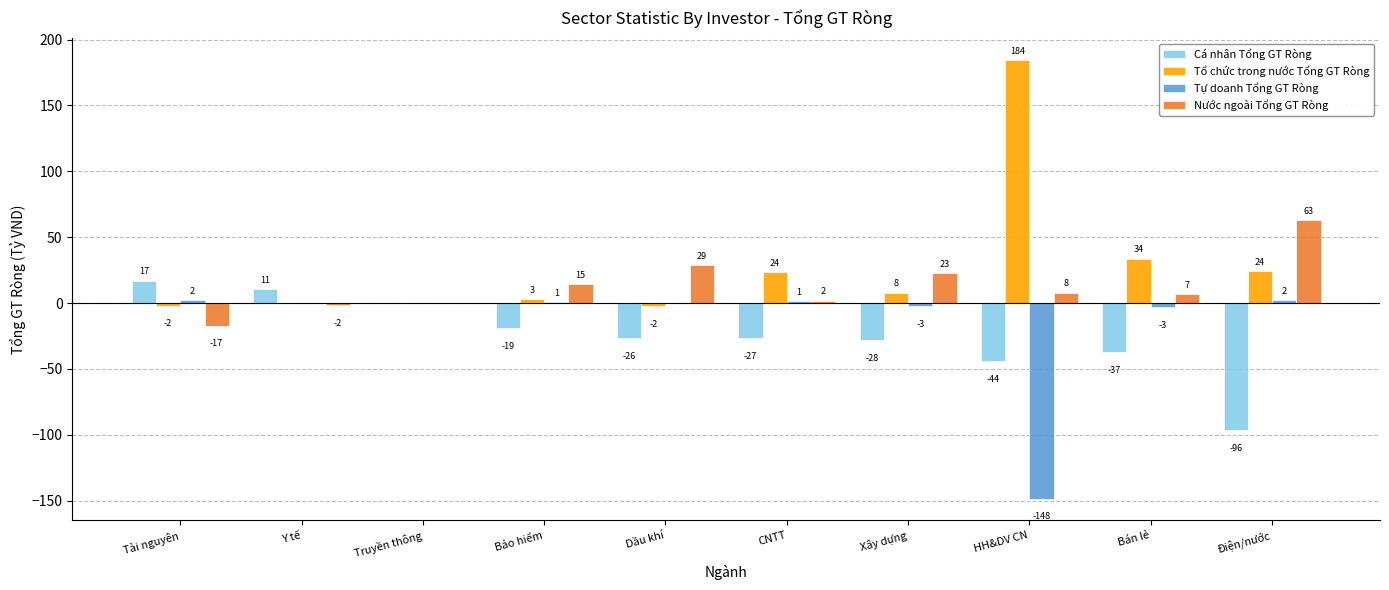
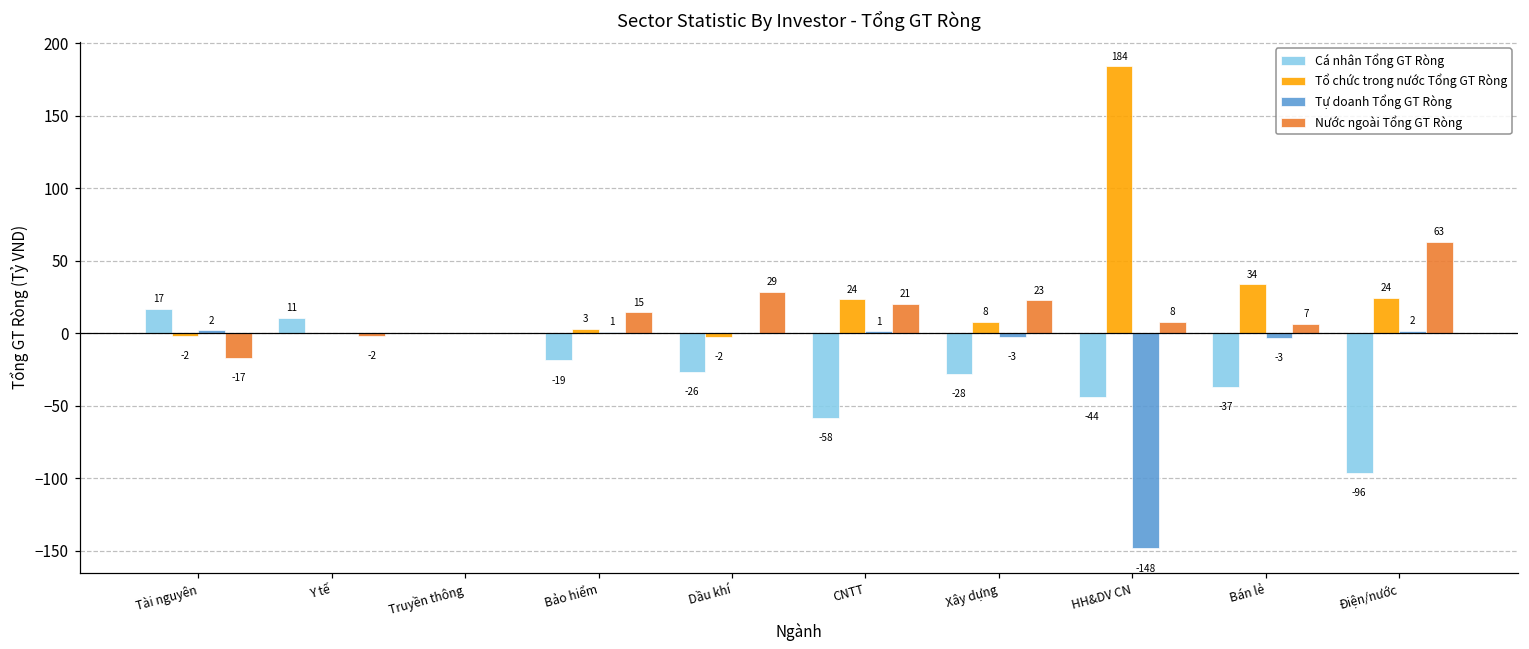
  {
    "Cá nhân Tổng GT Ròng": {
      "Tài nguyên": 17,
      "Y tế": 11,
      "Bảo hiểm": -19,
      "Dầu khí": -26,
-     "CNTT": -27,
+     "CNTT": -58,
      "Xây dựng": -28,
      "HH&DV CN": -44,
      "Bán lẻ": -37,
      "Điện/nước": -96
    },
    "Tổ chức trong nước Tổng GT Ròng": {
      "Tài nguyên": -2,
      "Bảo hiểm": 3,
      "Dầu khí": -2,
      "CNTT": 24,
      "Xây dựng": 8,
      "HH&DV CN": 184,
      "Bán lẻ": 34,
      "Điện/nước": 24
    },
    "Tự doanh Tổng GT Ròng": {
      "Tài nguyên": 2,
      "Bảo hiểm": 1,
      "CNTT": 1,
      "Xây dựng": -3,
      "HH&DV CN": -148,
      "Bán lẻ": -3,
      "Điện/nước": 2
    },
    "Nước ngoài Tổng GT Ròng": {
      "Tài nguyên": -17,
      "Y tế": -2,
      "Bảo hiểm": 15,
      "Dầu khí": 29,
-     "CNTT": 2,
+     "CNTT": 21,
      "Xây dựng": 23,
      "HH&DV CN": 8,
      "Bán lẻ": 7,
      "Điện/nước": 63
    }
  }
